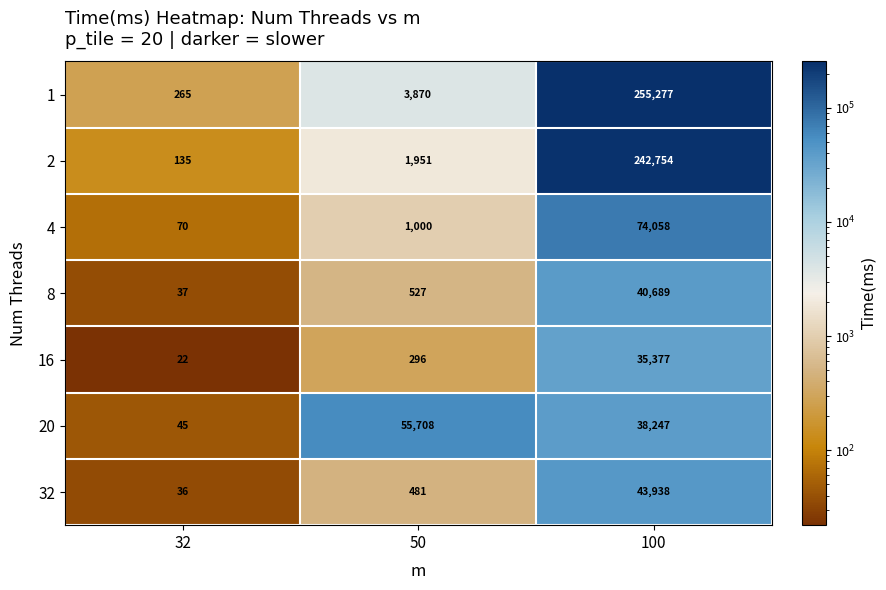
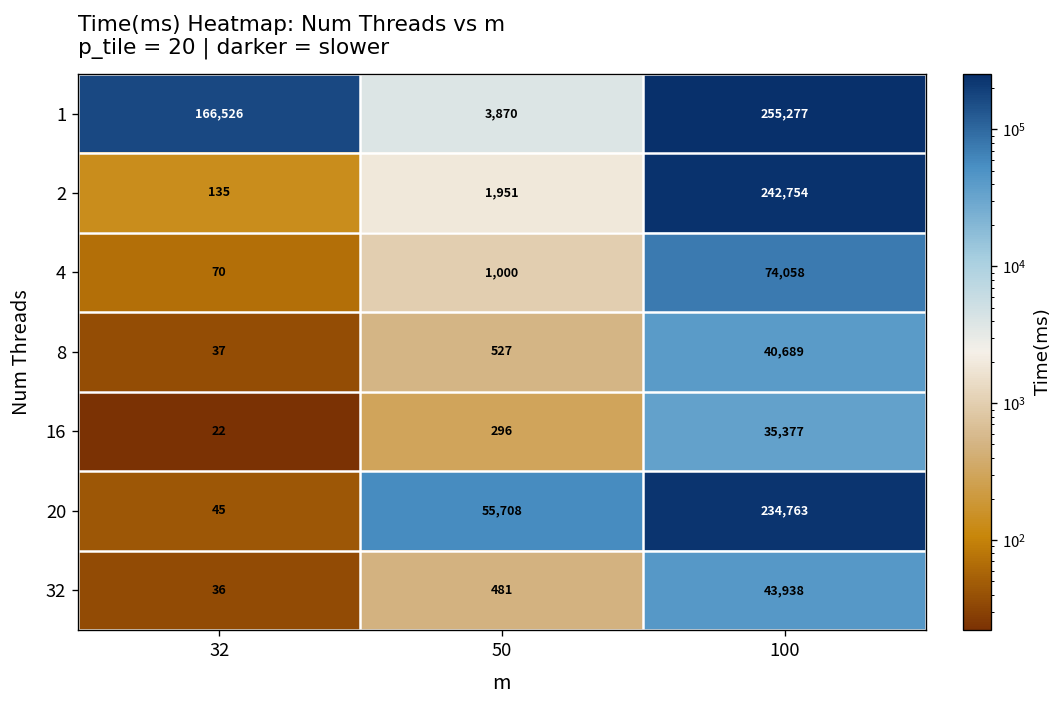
  {
    "1": {
-     "32": "265",
+     "32": "166,526",
      "50": "3,870",
      "100": "255,277"
    },
    "2": {
      "32": "135",
      "50": "1,951",
      "100": "242,754"
    },
    "4": {
      "32": "70",
      "50": "1,000",
      "100": "74,058"
    },
    "8": {
      "32": "37",
      "50": "527",
      "100": "40,689"
    },
    "16": {
      "32": "22",
      "50": "296",
      "100": "35,377"
    },
    "20": {
      "32": "45",
      "50": "55,708",
-     "100": "38,247"
+     "100": "234,763"
    },
    "32": {
      "32": "36",
      "50": "481",
      "100": "43,938"
    }
  }
